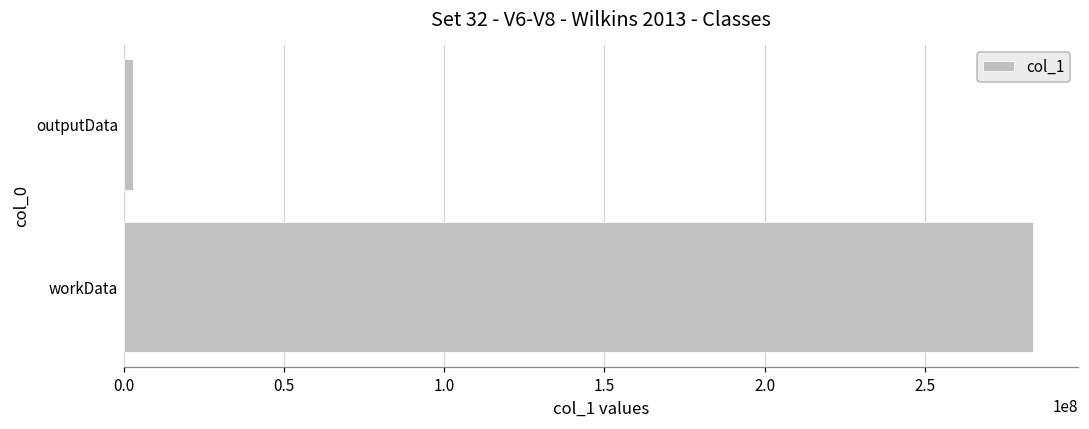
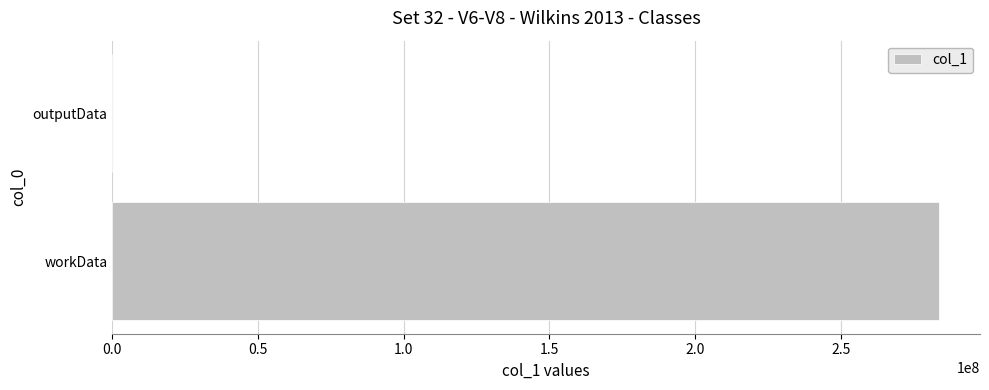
  {
-   "outputData": 3000000,
+   "outputData": 0,
    "workData": 284000000
  }
